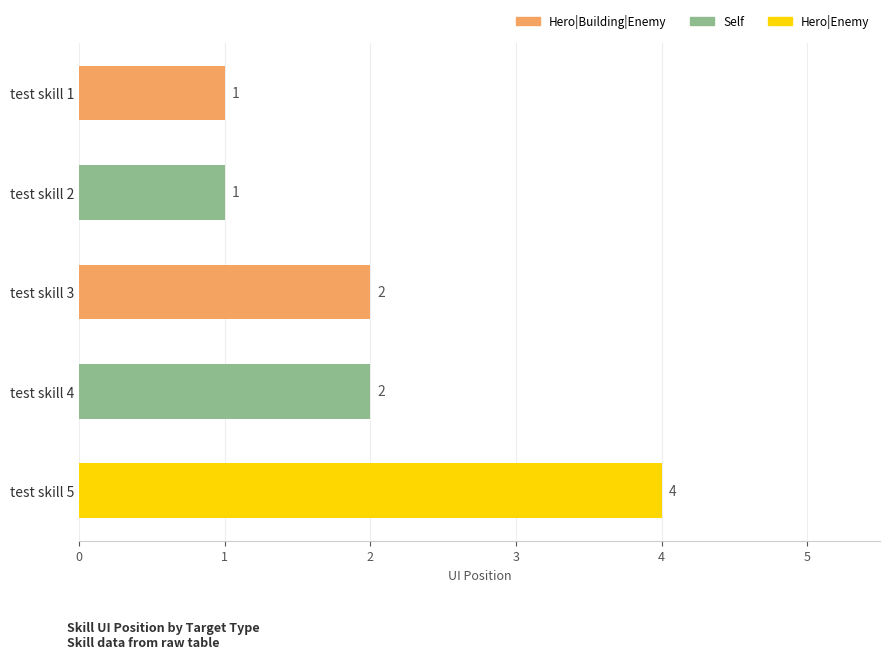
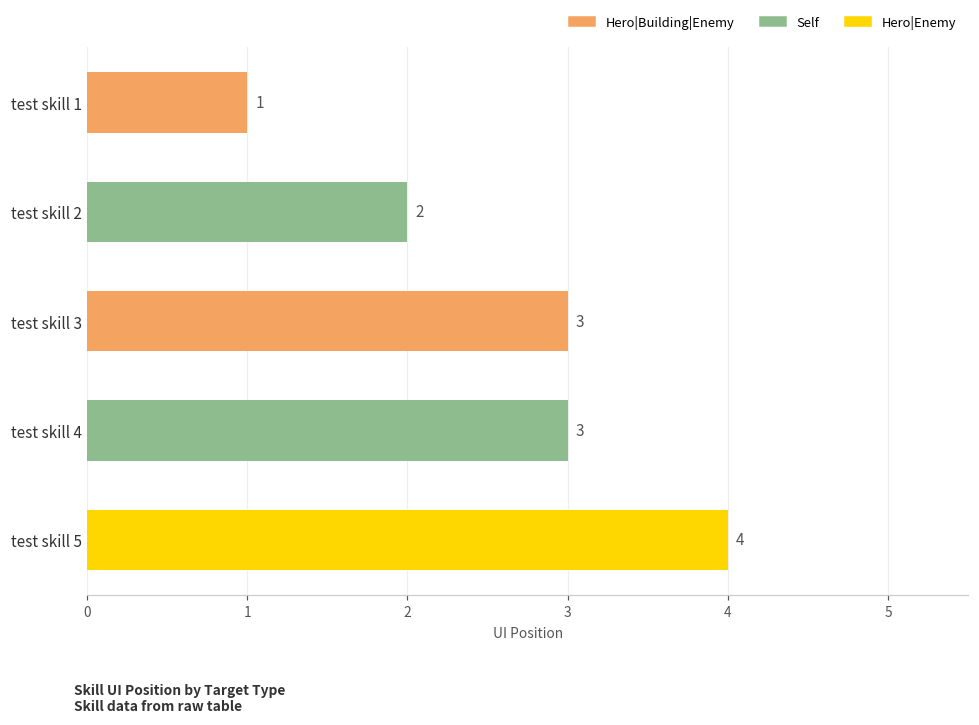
  {
    "test skill 1": 1,
-   "test skill 2": 1,
-   "test skill 3": 2,
-   "test skill 4": 2,
+   "test skill 2": 2,
+   "test skill 3": 3,
+   "test skill 4": 3,
    "test skill 5": 4
  }
